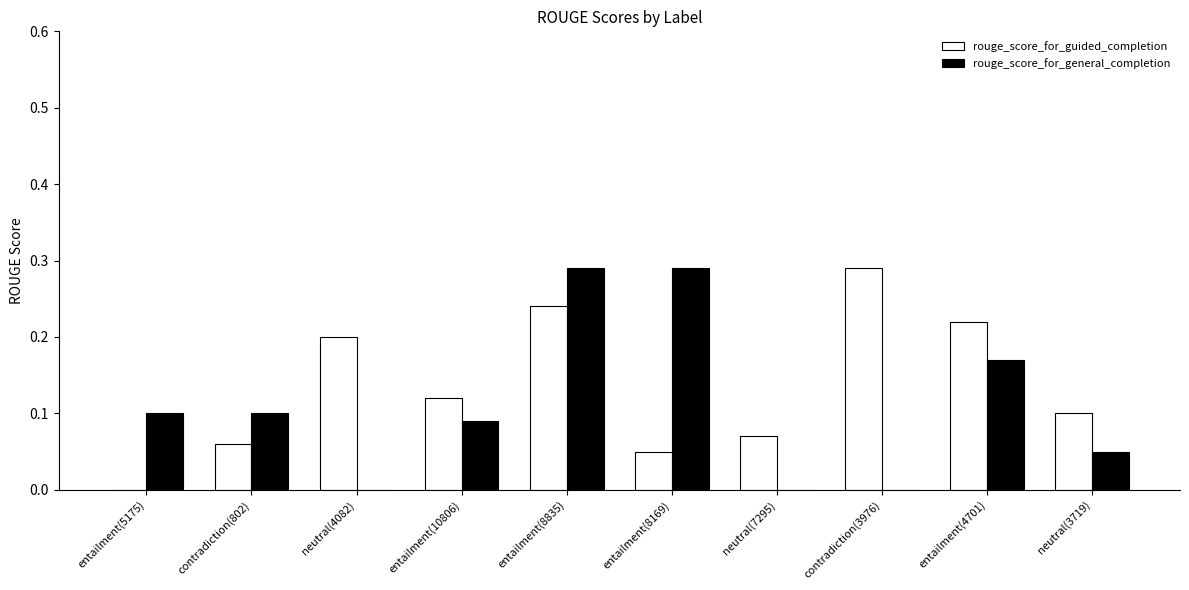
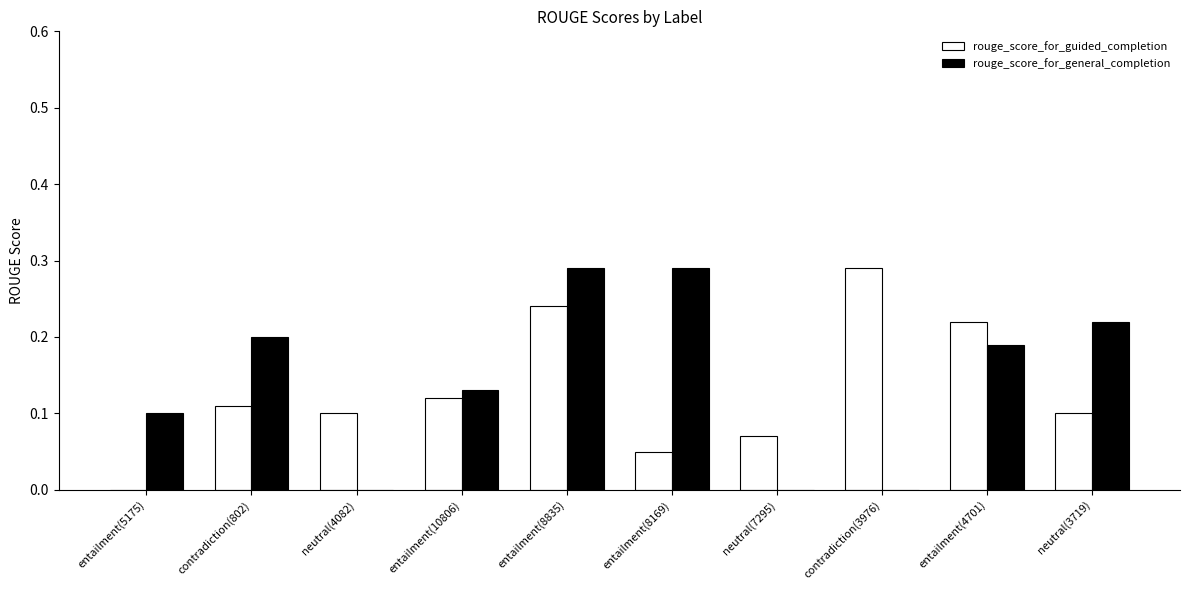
  {
    "rouge_score_for_guided_completion": {
      "entailment(5175)": 0.00,
-     "contradiction(802)": 0.06,
-     "neutral(4082)": 0.2,
+     "contradiction(802)": 0.11,
+     "neutral(4082)": 0.1,
      "entailment(10806)": 0.12,
      "entailment(8835)": 0.24,
      "entailment(8169)": 0.05,
      "neutral(7295)": 0.07,
      "contradiction(3976)": 0.29,
      "entailment(4701)": 0.22,
      "neutral(3719)": 0.10
    },
    "rouge_score_for_general_completion": {
      "entailment(5175)": 0.10,
-     "contradiction(802)": 0.1,
+     "contradiction(802)": 0.2,
      "neutral(4082)": 0.00,
-     "entailment(10806)": 0.09,
+     "entailment(10806)": 0.13,
      "entailment(8835)": 0.29,
      "entailment(8169)": 0.29,
      "neutral(7295)": 0.00,
      "contradiction(3976)": 0.00,
-     "entailment(4701)": 0.17,
-     "neutral(3719)": 0.05
+     "entailment(4701)": 0.19,
+     "neutral(3719)": 0.22
    }
  }
